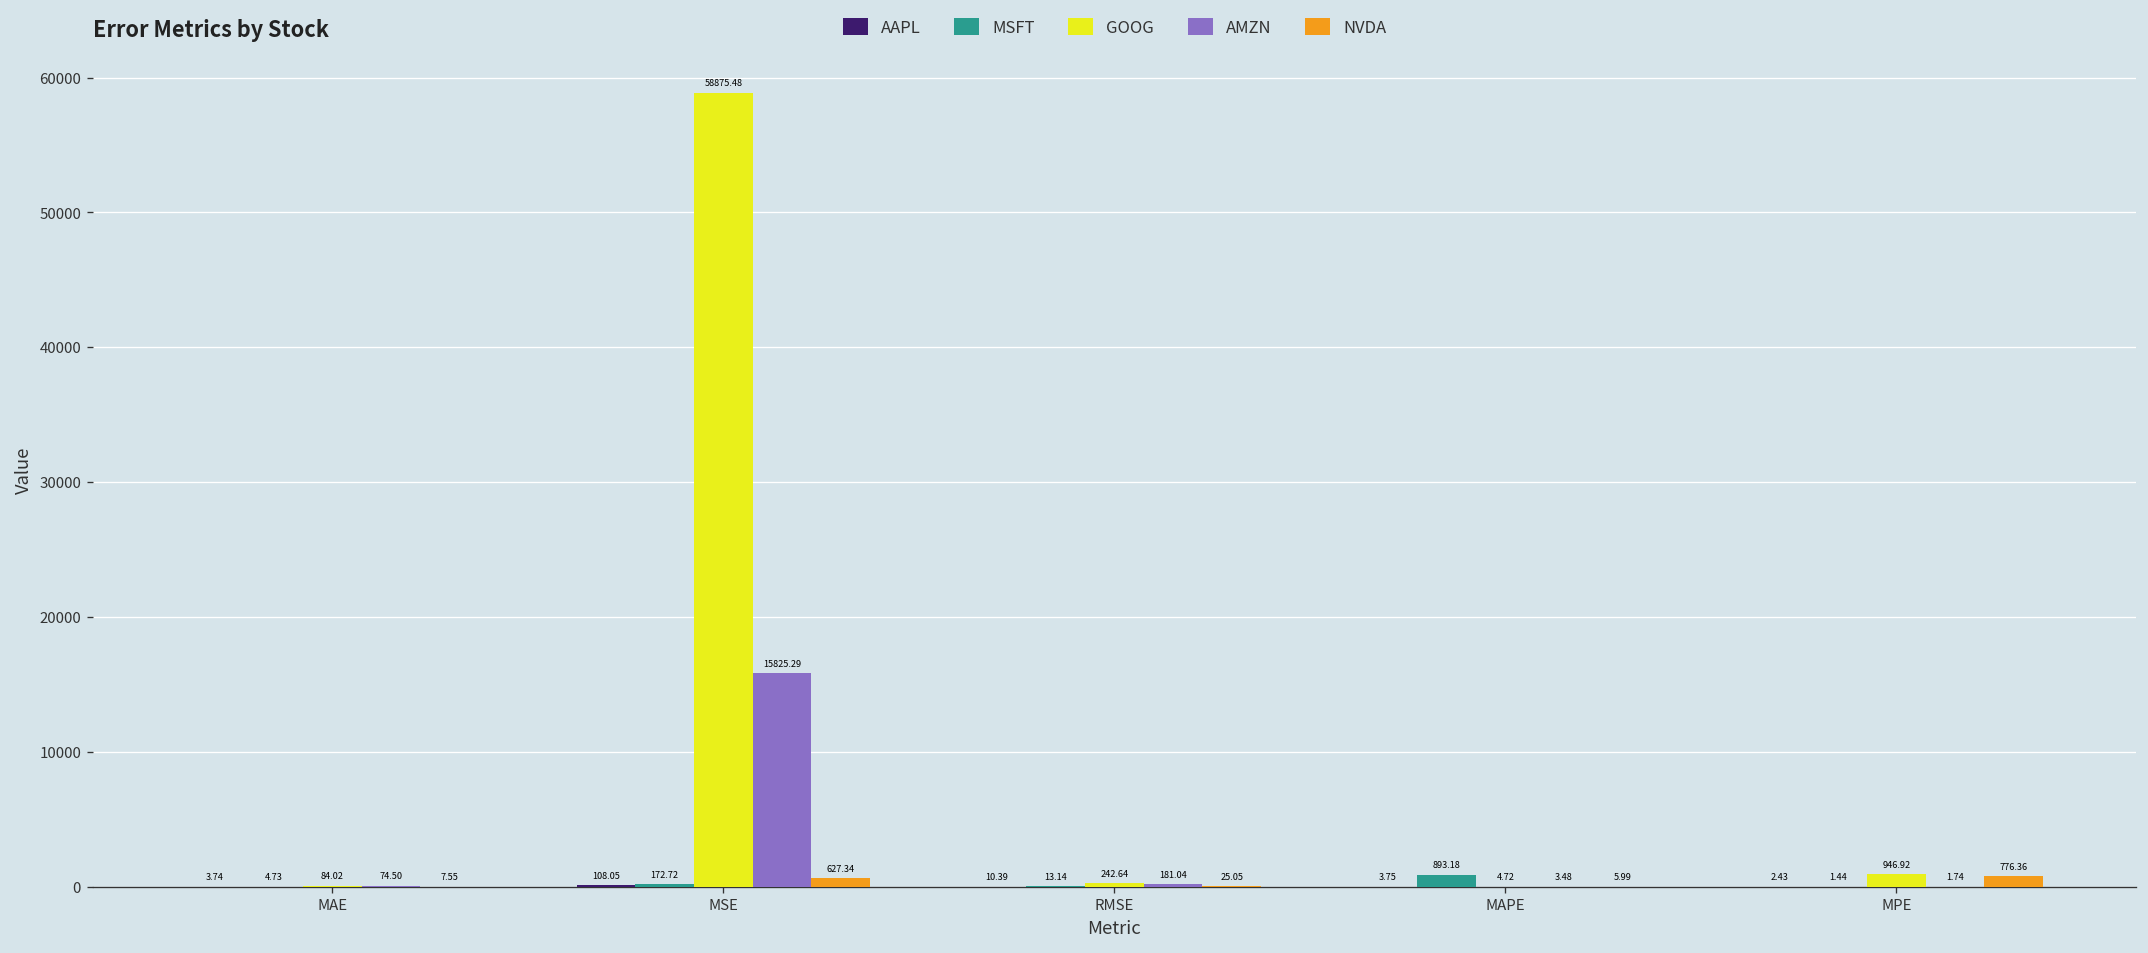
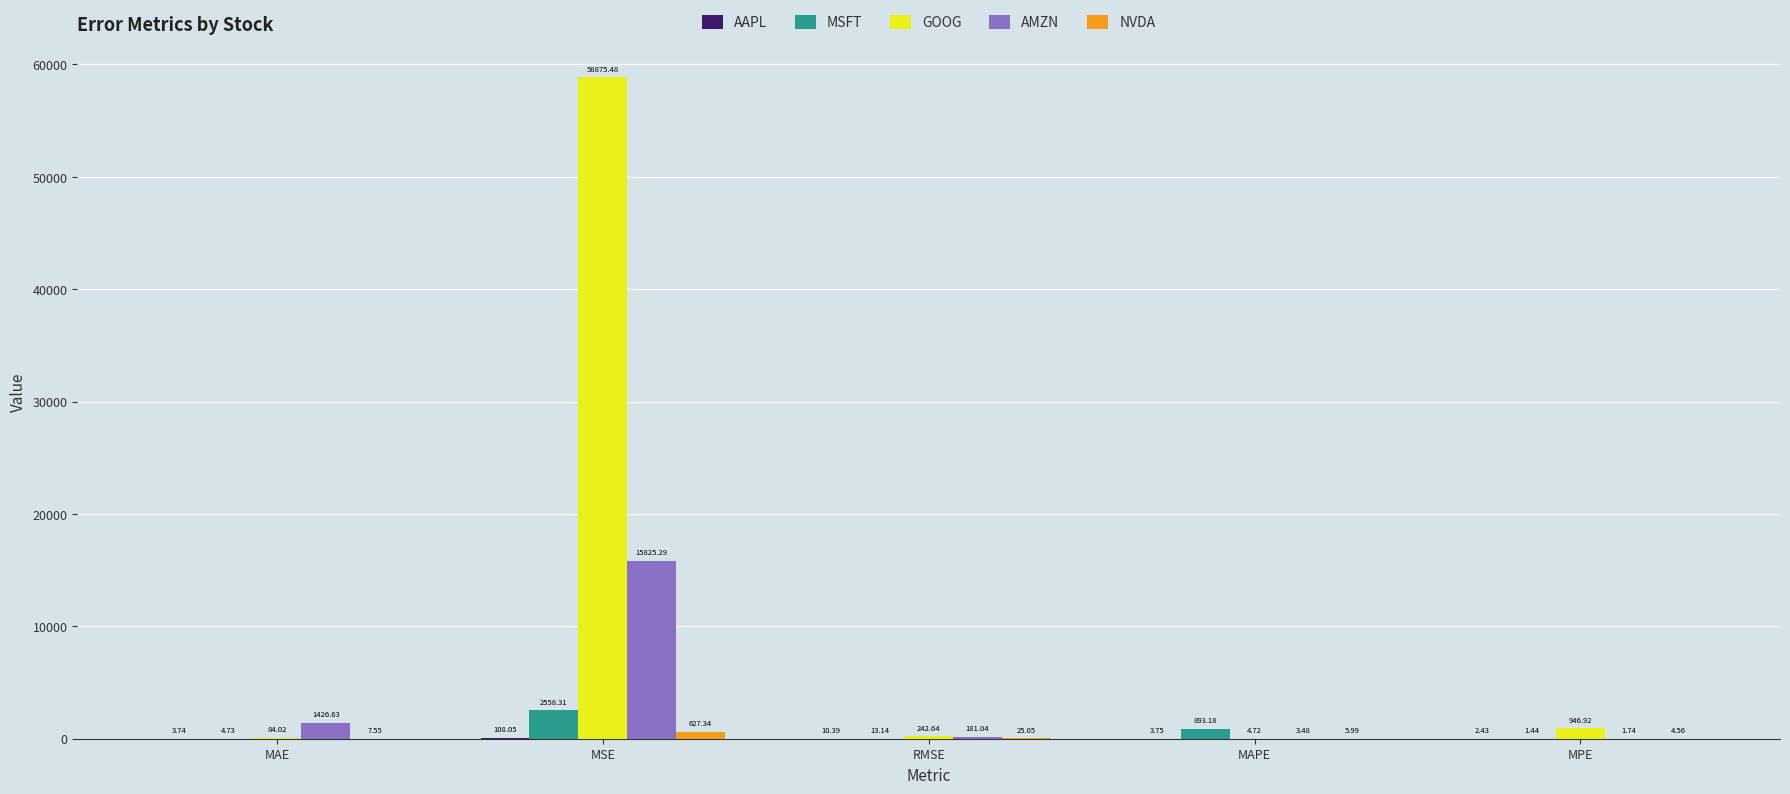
  {
    "AAPL": {
      "MAE": 3.74,
      "MSE": 108.05,
      "RMSE": 10.39,
      "MAPE": 3.75,
      "MPE": 2.43
    },
    "MSFT": {
      "MAE": 4.73,
-     "MSE": 172.72,
+     "MSE": 2558.31,
      "RMSE": 13.14,
      "MAPE": 893.18,
      "MPE": 1.44
    },
    "GOOG": {
      "MAE": 84.02,
      "MSE": 58875.48,
      "RMSE": 242.64,
      "MAPE": 4.72,
      "MPE": 946.92
    },
    "AMZN": {
-     "MAE": 74.50,
+     "MAE": 1426.63,
      "MSE": 15825.29,
      "RMSE": 181.04,
      "MAPE": 3.48,
      "MPE": 1.74
    },
    "NVDA": {
      "MAE": 7.55,
      "MSE": 627.34,
      "RMSE": 25.05,
      "MAPE": 5.99,
-     "MPE": 776.36
+     "MPE": 4.56
    }
  }
